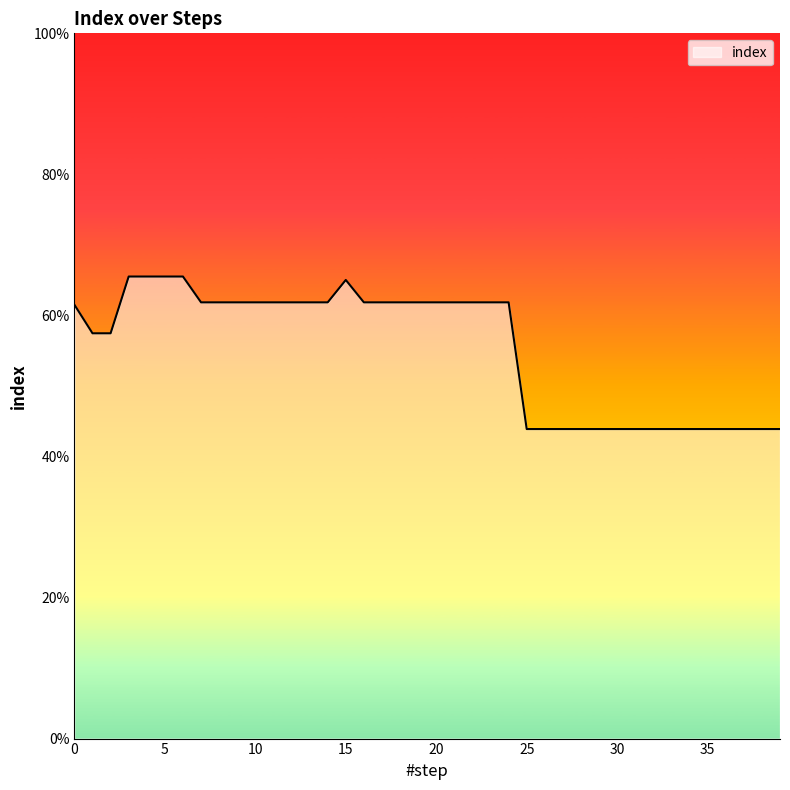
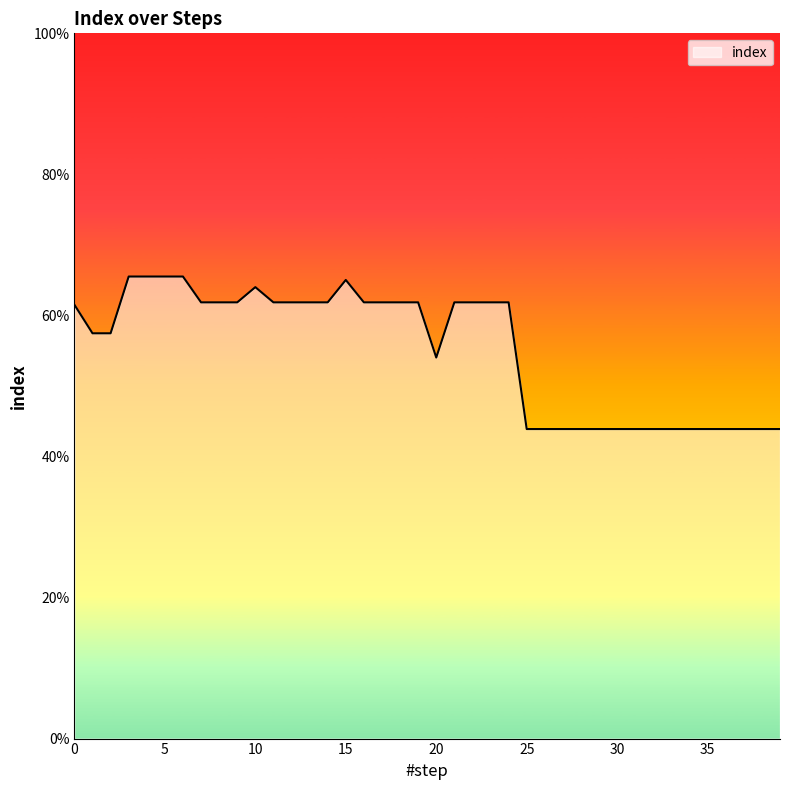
  {
    "0": "62%",
    "5": "66%",
-   "10": "62%",
+   "10": "64%",
    "15": "65%",
-   "20": "62%",
+   "20": "54%",
    "25": "44%",
    "30": "44%",
    "35": "44%"
  }
